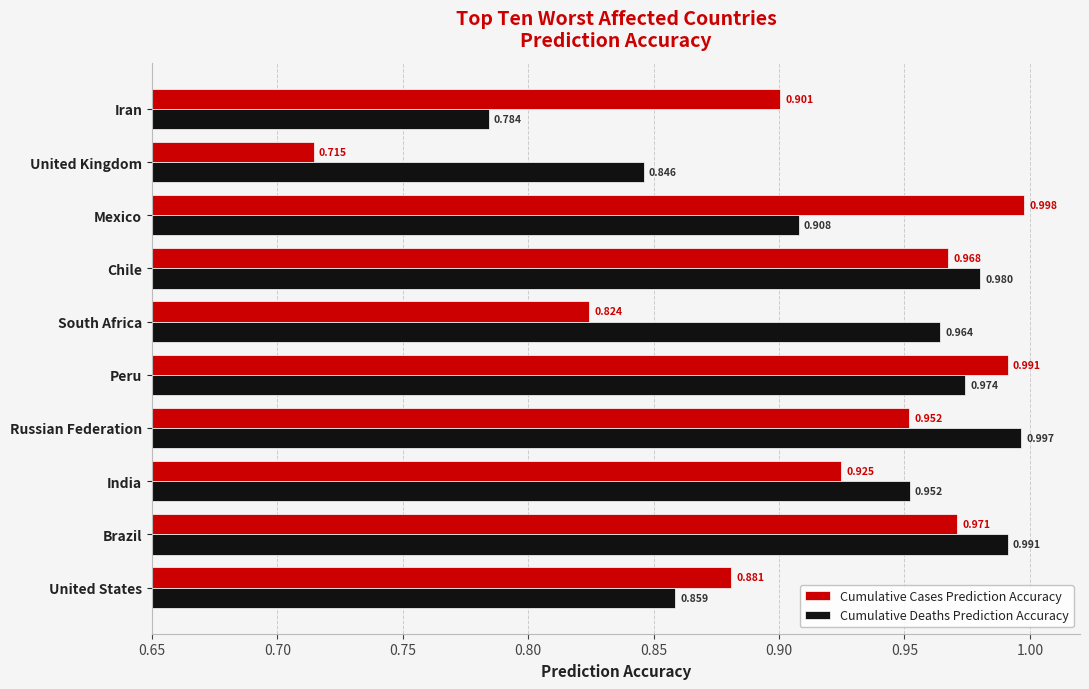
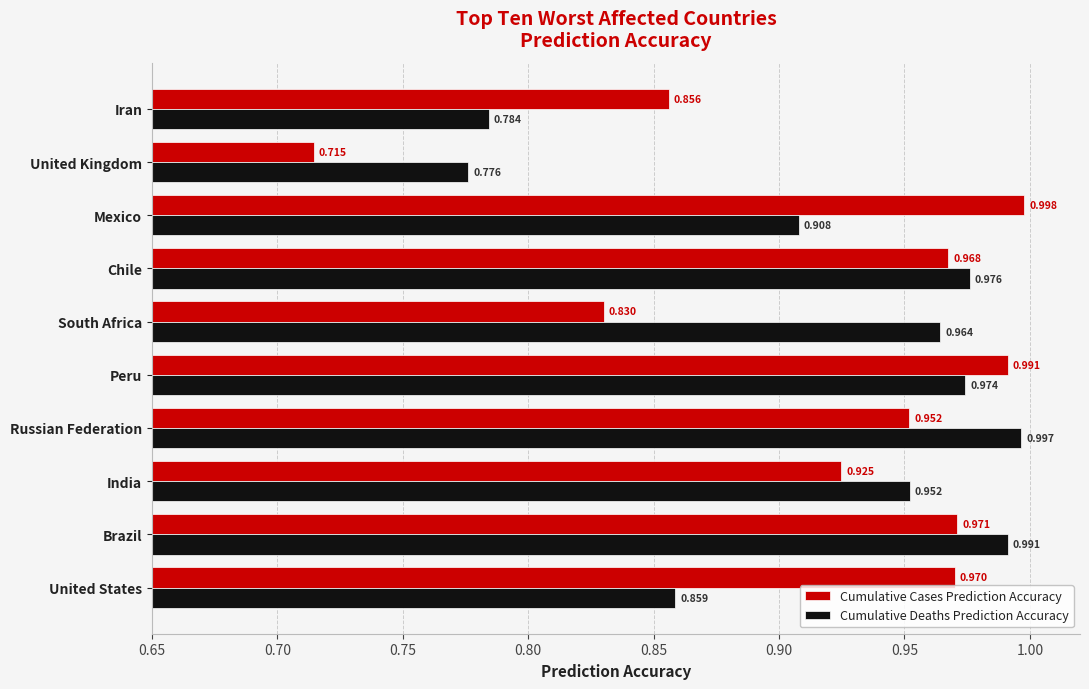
  {
    "Cumulative Cases Prediction Accuracy": {
-     "Iran": 0.901,
+     "Iran": 0.856,
      "United Kingdom": 0.715,
      "Mexico": 0.998,
      "Chile": 0.968,
-     "South Africa": 0.824,
+     "South Africa": 0.830,
      "Peru": 0.991,
      "Russian Federation": 0.952,
      "India": 0.925,
      "Brazil": 0.971,
-     "United States": 0.881
+     "United States": 0.970
    },
    "Cumulative Deaths Prediction Accuracy": {
      "Iran": 0.784,
-     "United Kingdom": 0.846,
+     "United Kingdom": 0.776,
      "Mexico": 0.908,
-     "Chile": 0.980,
+     "Chile": 0.976,
      "South Africa": 0.964,
      "Peru": 0.974,
      "Russian Federation": 0.997,
      "India": 0.952,
      "Brazil": 0.991,
      "United States": 0.859
    }
  }
